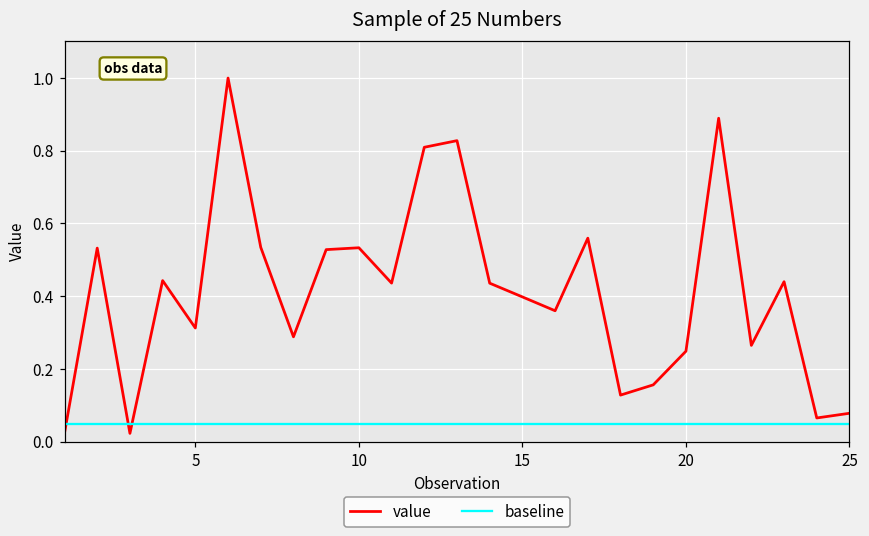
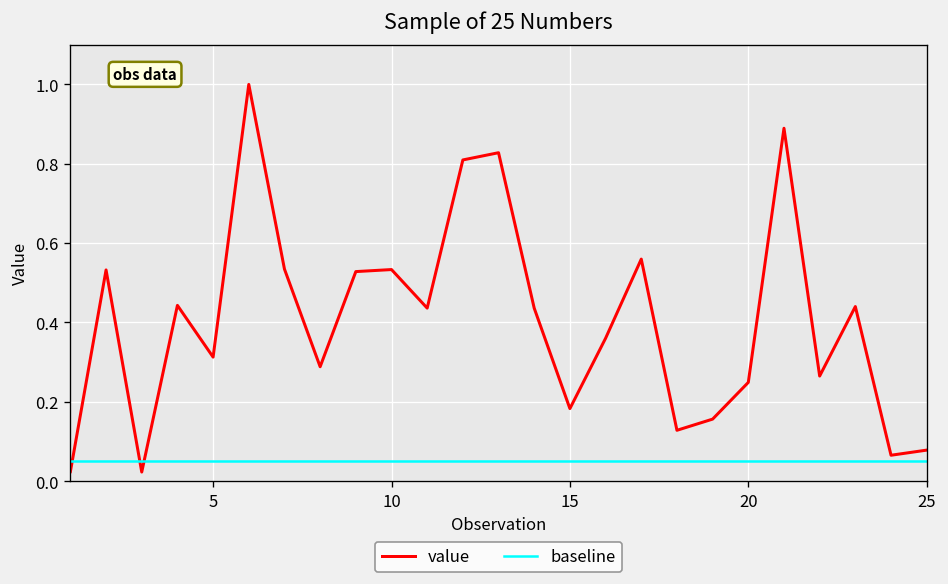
  {
    "value": {
      "5": 0.31,
      "10": 0.53,
-     "15": 0.40,
+     "15": 0.18,
      "20": 0.25,
      "25": 0.08
    },
    "baseline": {
      "5": 0.05,
      "10": 0.05,
      "15": 0.05,
      "20": 0.05,
      "25": 0.05
    }
  }
